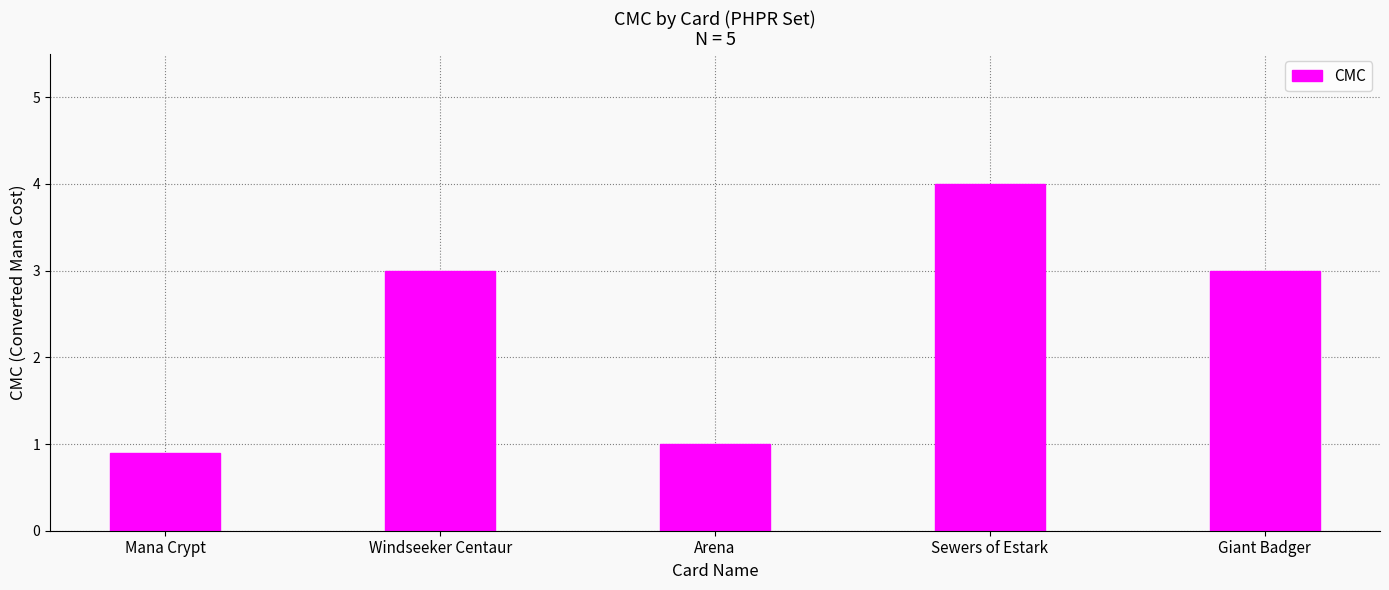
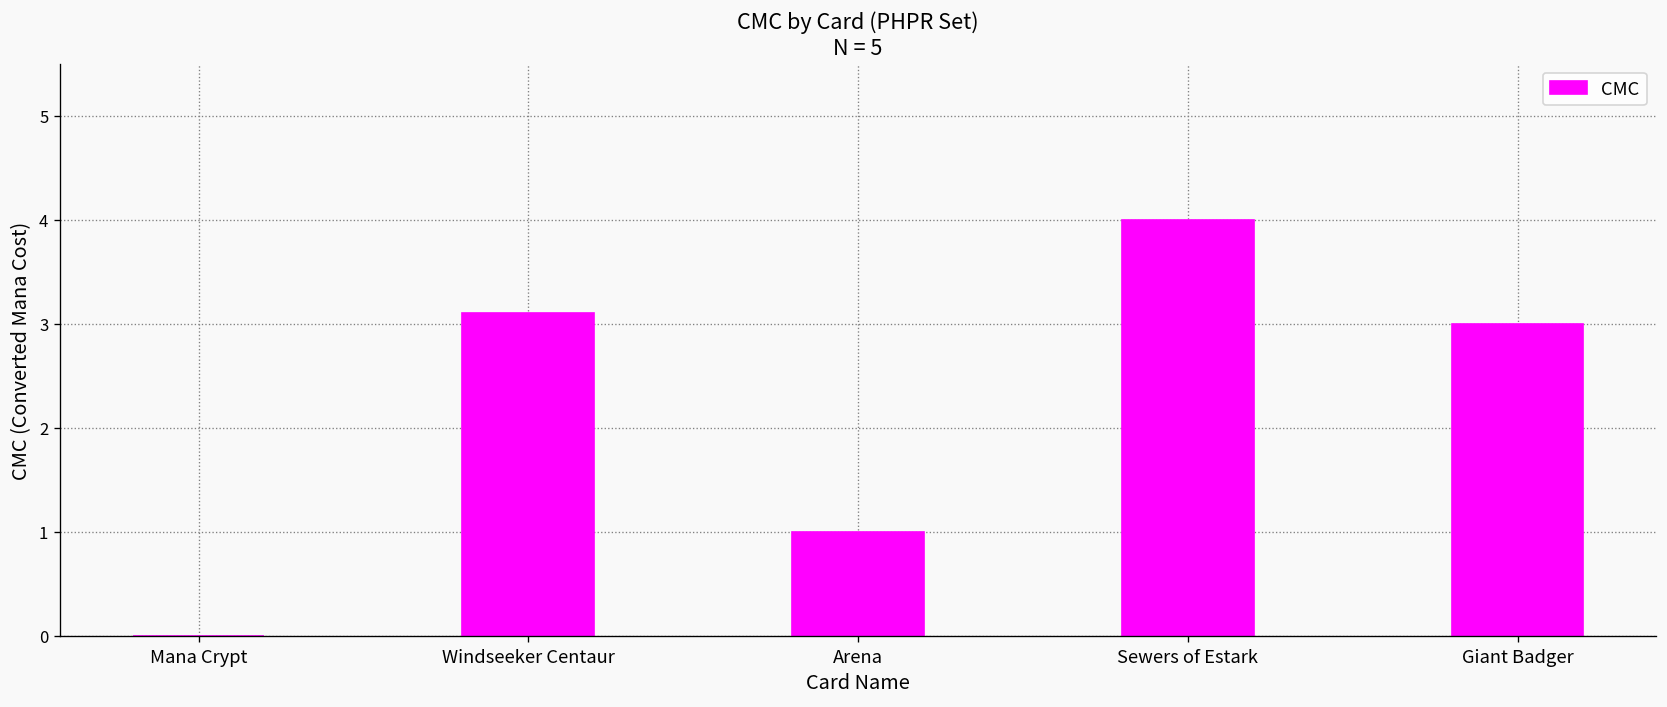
  {
-   "Mana Crypt": 0.9,
-   "Windseeker Centaur": 3.0,
+   "Mana Crypt": 0.0,
+   "Windseeker Centaur": 3.1,
    "Arena": 1.0,
    "Sewers of Estark": 4.0,
    "Giant Badger": 3.0
  }
